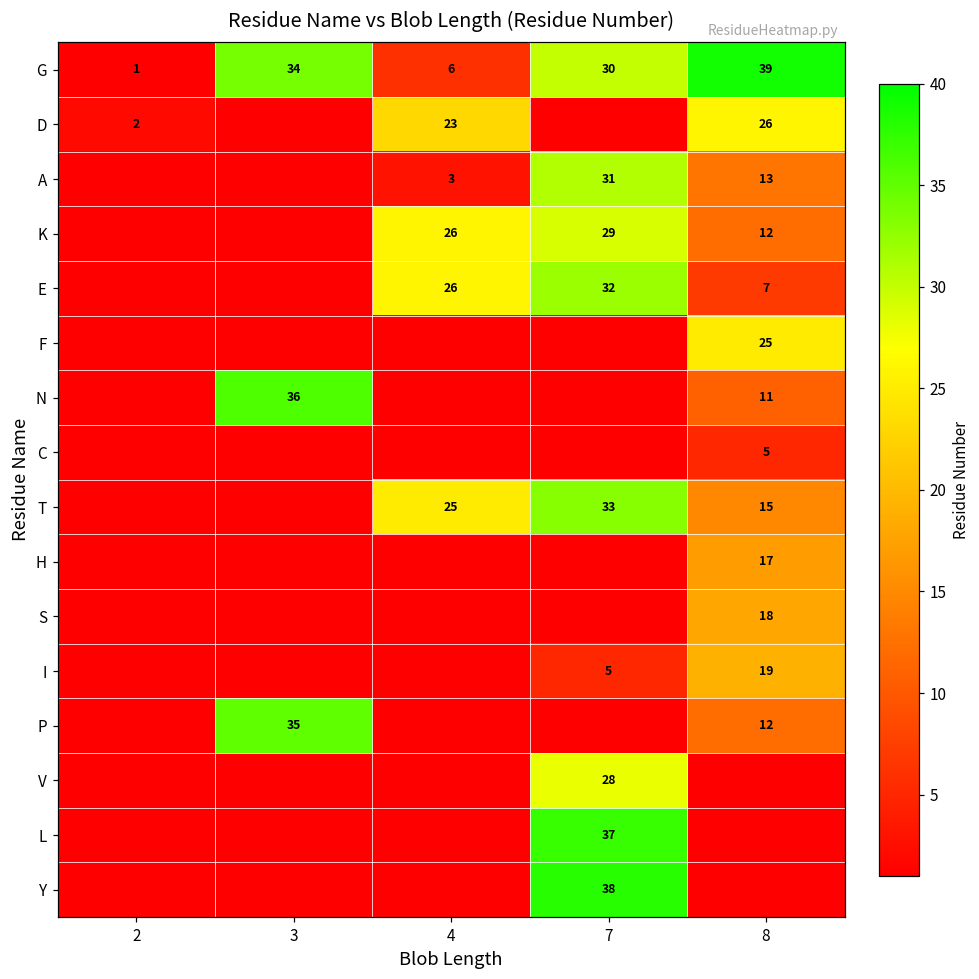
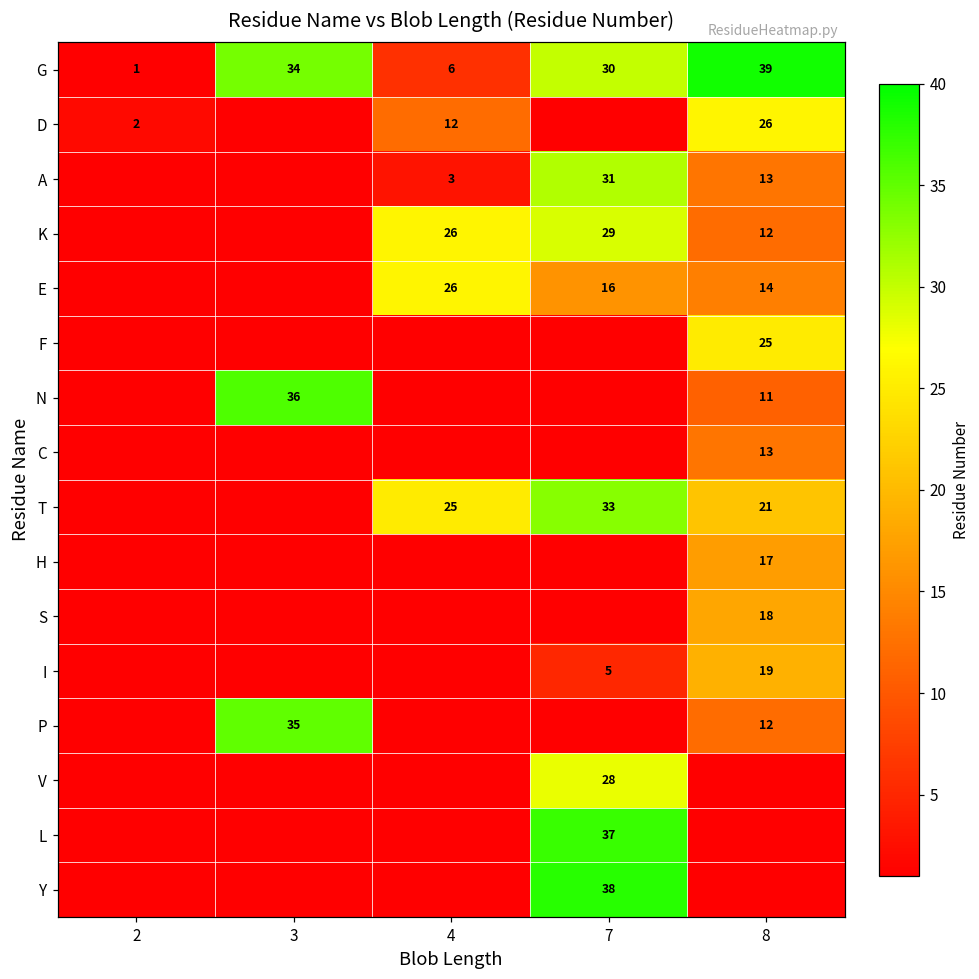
  {
    "G": {
      "2": 1,
      "3": 34,
      "4": 6,
      "7": 30,
      "8": 39
    },
    "D": {
      "2": 2,
-     "4": 23,
+     "4": 12,
      "8": 26
    },
    "A": {
      "4": 3,
      "7": 31,
      "8": 13
    },
    "K": {
      "4": 26,
      "7": 29,
      "8": 12
    },
    "E": {
      "4": 26,
-     "7": 32,
-     "8": 7
+     "7": 16,
+     "8": 14
    },
    "F": {
      "8": 25
    },
    "N": {
      "3": 36,
      "8": 11
    },
    "C": {
-     "8": 5
+     "8": 13
    },
    "T": {
      "4": 25,
      "7": 33,
-     "8": 15
+     "8": 21
    },
    "H": {
      "8": 17
    },
    "S": {
      "8": 18
    },
    "I": {
      "7": 5,
      "8": 19
    },
    "P": {
      "3": 35,
      "8": 12
    },
    "V": {
      "7": 28
    },
    "L": {
      "7": 37
    },
    "Y": {
      "7": 38
    }
  }
